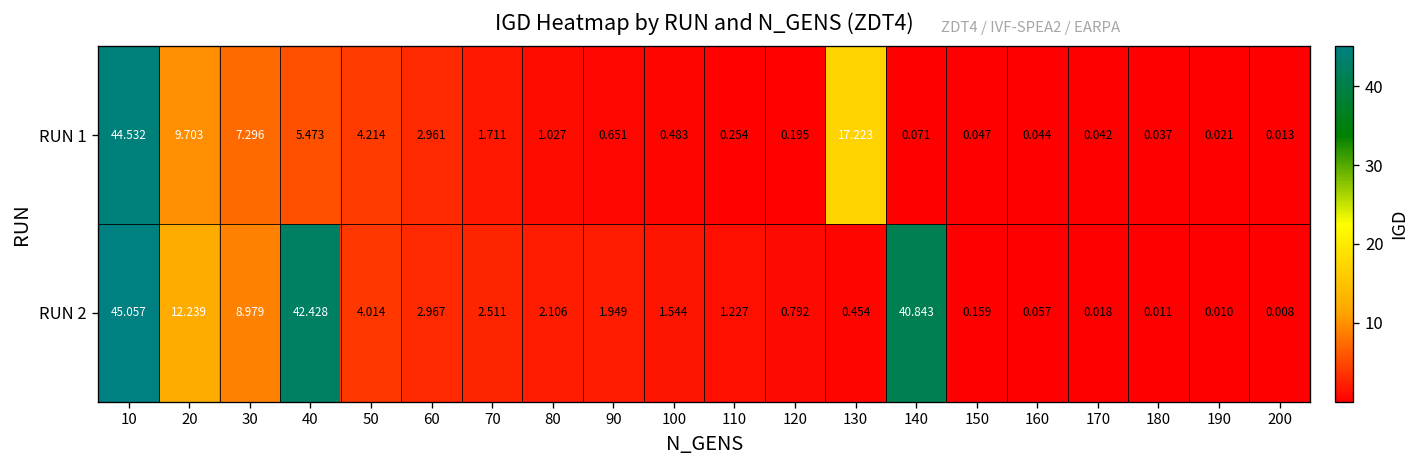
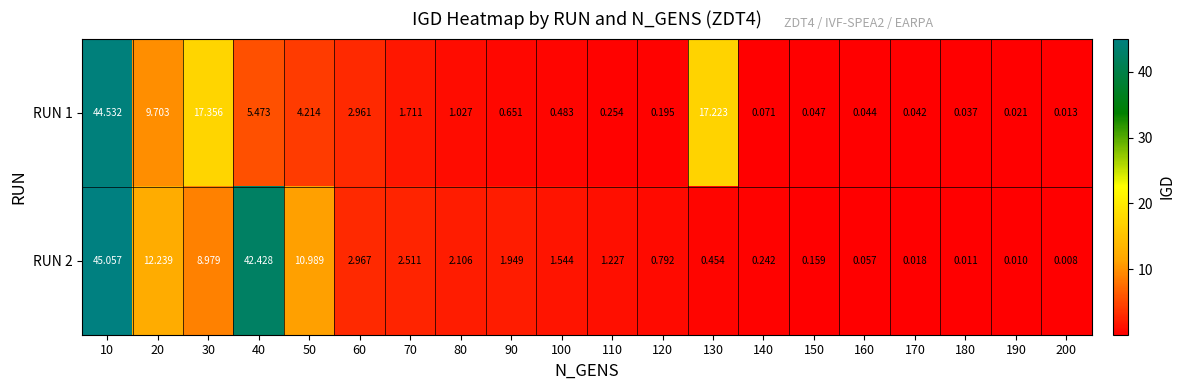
  {
    "RUN 1": {
      "10": 44.532,
      "20": 9.703,
-     "30": 7.296,
+     "30": 17.356,
      "40": 5.473,
      "50": 4.214,
      "60": 2.961,
      "70": 1.711,
      "80": 1.027,
      "90": 0.651,
      "100": 0.483,
      "110": 0.254,
      "120": 0.195,
      "130": 17.223,
      "140": 0.071,
      "150": 0.047,
      "160": 0.044,
      "170": 0.042,
      "180": 0.037,
      "190": 0.021,
      "200": 0.013
    },
    "RUN 2": {
      "10": 45.057,
      "20": 12.239,
      "30": 8.979,
      "40": 42.428,
-     "50": 4.014,
+     "50": 10.989,
      "60": 2.967,
      "70": 2.511,
      "80": 2.106,
      "90": 1.949,
      "100": 1.544,
      "110": 1.227,
      "120": 0.792,
      "130": 0.454,
-     "140": 40.843,
+     "140": 0.242,
      "150": 0.159,
      "160": 0.057,
      "170": 0.018,
      "180": 0.011,
      "190": 0.010,
      "200": 0.008
    }
  }
